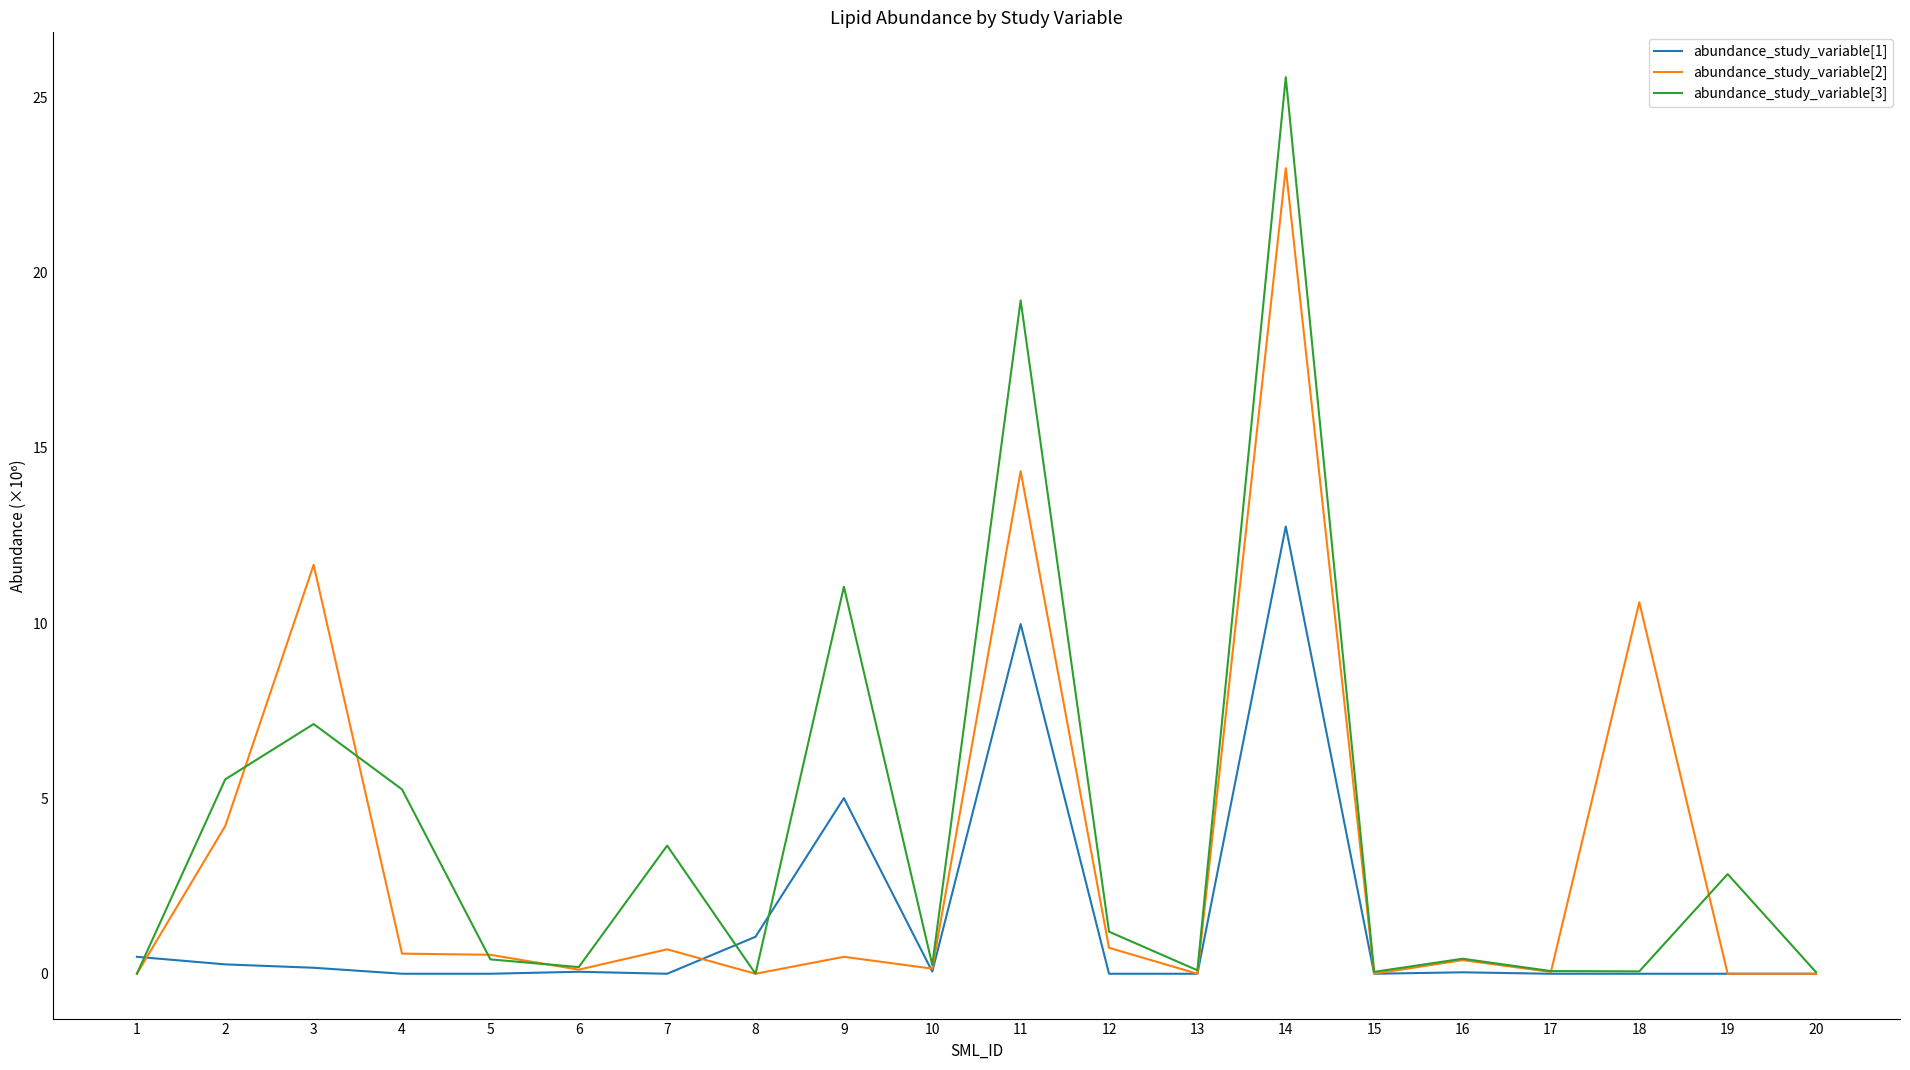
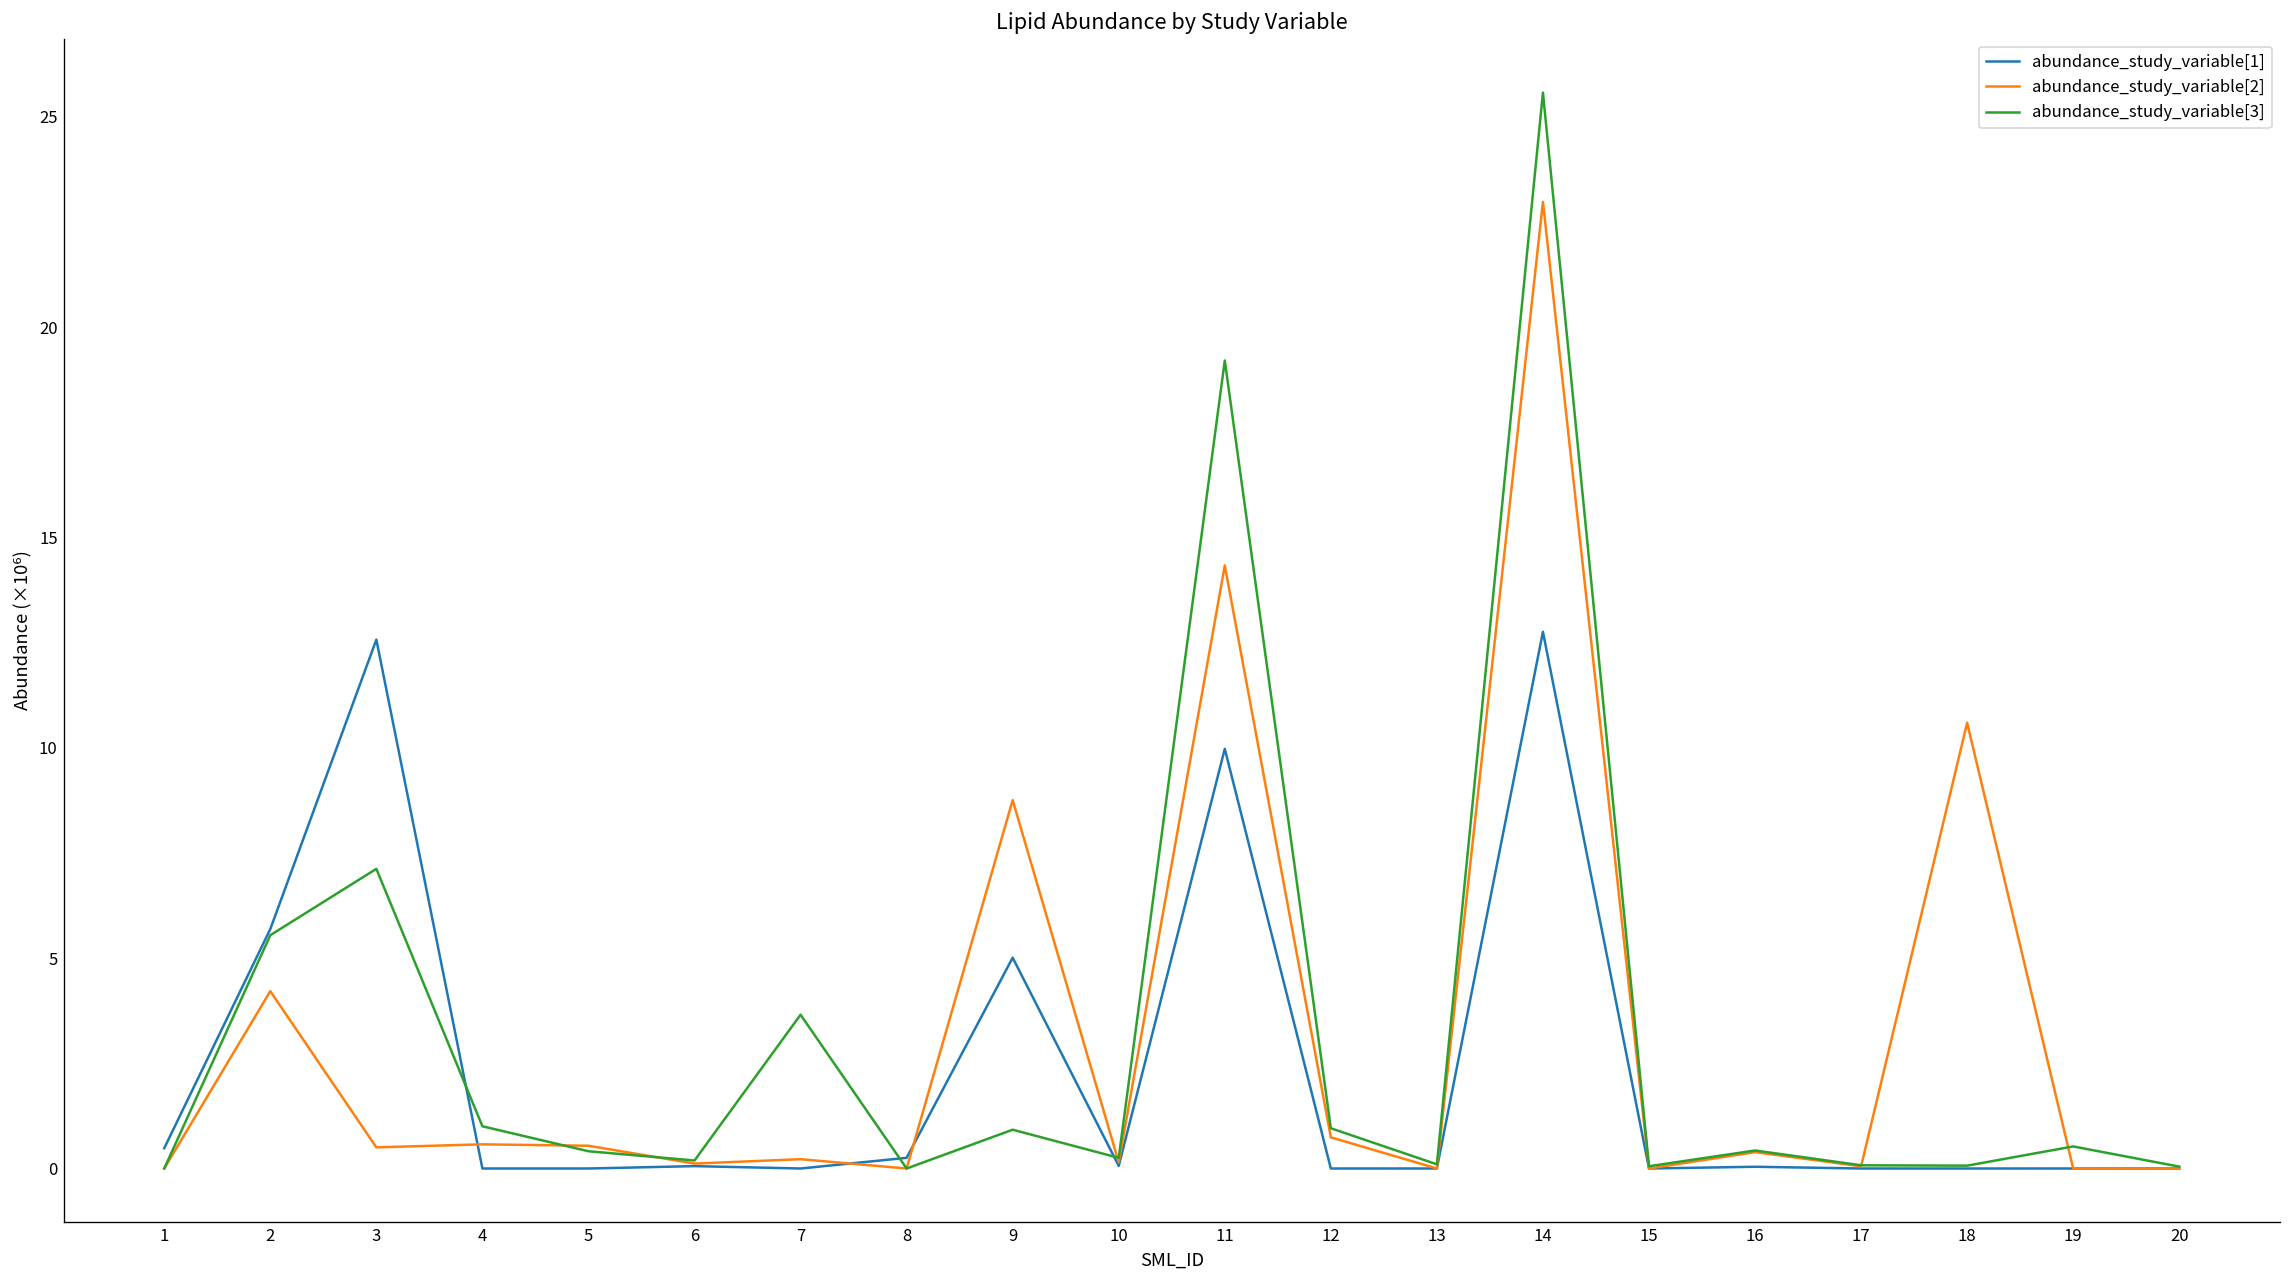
  {
    "abundance_study_variable[1]": {
      "1": 0.5,
-     "2": 0.3,
-     "3": 0.2,
+     "2": 5.7,
+     "3": 12.6,
      "4": 0.0,
      "5": 0.0,
      "7": 0.0,
-     "8": 1.1,
+     "8": 0.3,
      "9": 5.0,
      "10": 0.1,
      "11": 10.0,
      "12": 0.0,
      "14": 12.8,
      "16": 0.0
    },
    "abundance_study_variable[2]": {
      "2": 4.2,
-     "3": 11.7,
+     "3": 0.5,
      "4": 0.6,
      "5": 0.5,
-     "7": 0.7,
-     "9": 0.5,
+     "7": 0.2,
+     "9": 8.8,
      "10": 0.1,
      "11": 14.3,
      "12": 0.7,
      "14": 23.0,
      "18": 10.6
    },
    "abundance_study_variable[3]": {
      "2": 5.5,
      "3": 7.1,
-     "4": 5.3,
+     "4": 1.0,
      "5": 0.4,
      "6": 0.2,
      "7": 3.7,
-     "9": 11.0,
+     "9": 0.9,
      "10": 0.3,
      "11": 19.2,
-     "12": 1.2,
+     "12": 1.0,
      "13": 0.1,
      "14": 25.6,
-     "19": 2.8
+     "19": 0.5
    }
  }
